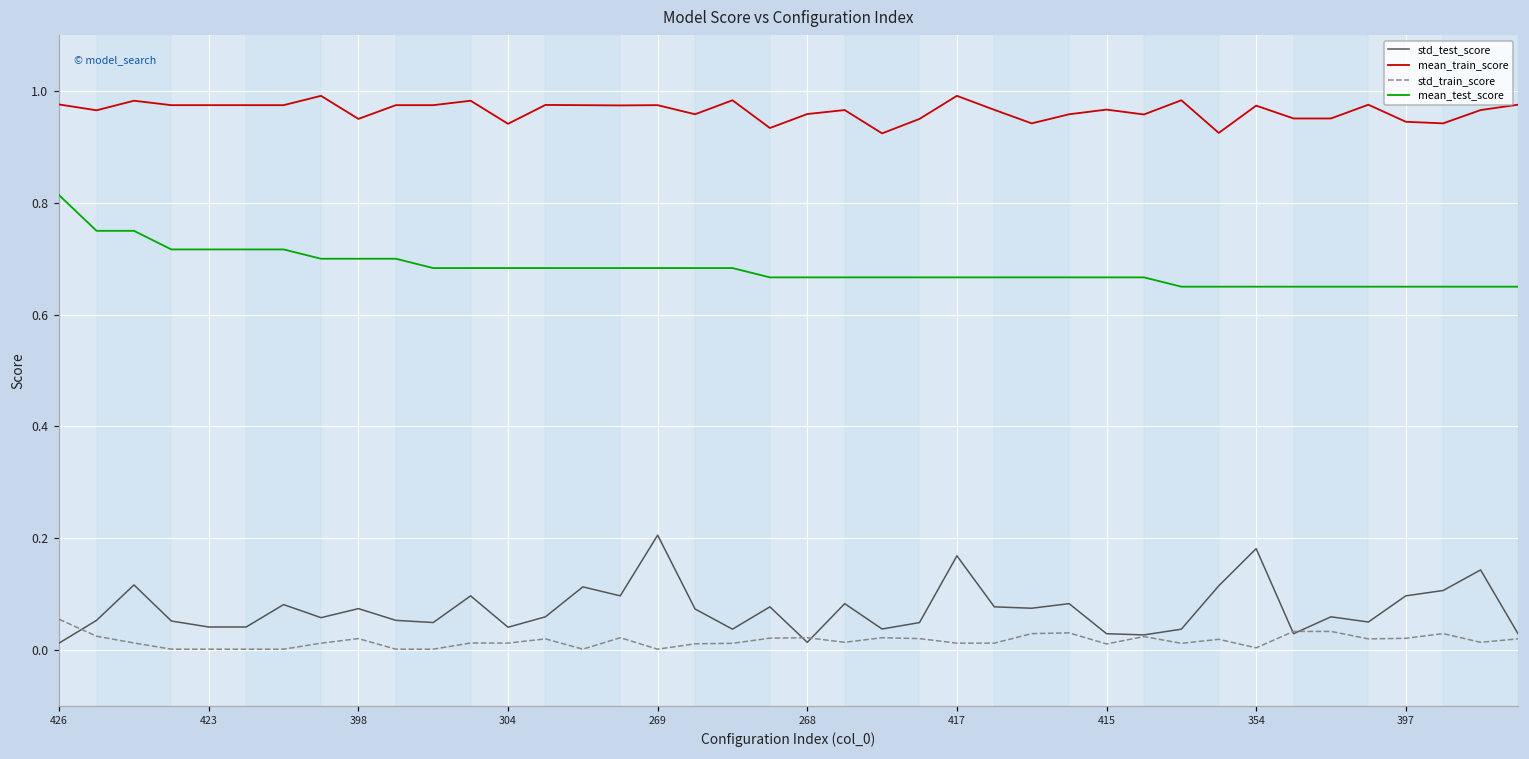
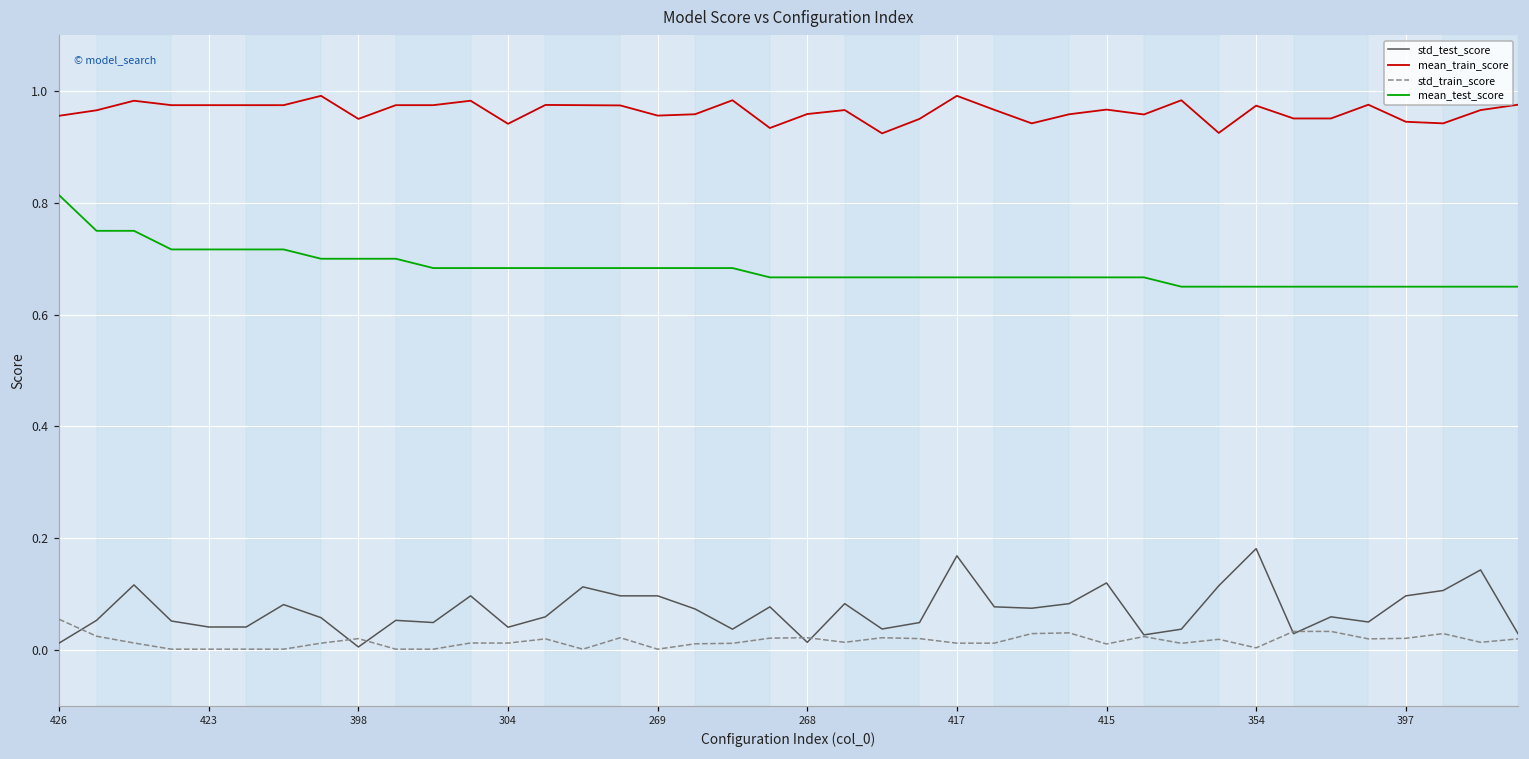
  {
    "std_test_score": {
      "426": 0.01,
      "423": 0.04,
-     "398": 0.07,
+     "398": 0.00,
      "304": 0.04,
-     "269": 0.21,
+     "269": 0.10,
      "268": 0.01,
      "417": 0.17,
-     "415": 0.03,
+     "415": 0.12,
      "354": 0.18,
      "397": 0.10
    },
    "mean_train_score": {
-     "426": 0.98,
+     "426": 0.96,
      "423": 0.97,
      "398": 0.95,
      "304": 0.94,
-     "269": 0.97,
+     "269": 0.96,
      "268": 0.96,
      "417": 0.99,
      "415": 0.97,
      "354": 0.97,
      "397": 0.95
    },
    "std_train_score": {
      "426": 0.05,
      "423": 0.00,
      "398": 0.02,
      "304": 0.01,
      "269": 0.00,
      "268": 0.02,
      "417": 0.01,
      "415": 0.01,
      "354": 0.00,
      "397": 0.02
    },
    "mean_test_score": {
      "426": 0.81,
      "423": 0.72,
      "398": 0.70,
      "304": 0.68,
      "269": 0.68,
      "268": 0.67,
      "417": 0.67,
      "415": 0.67,
      "354": 0.65,
      "397": 0.65
    }
  }
